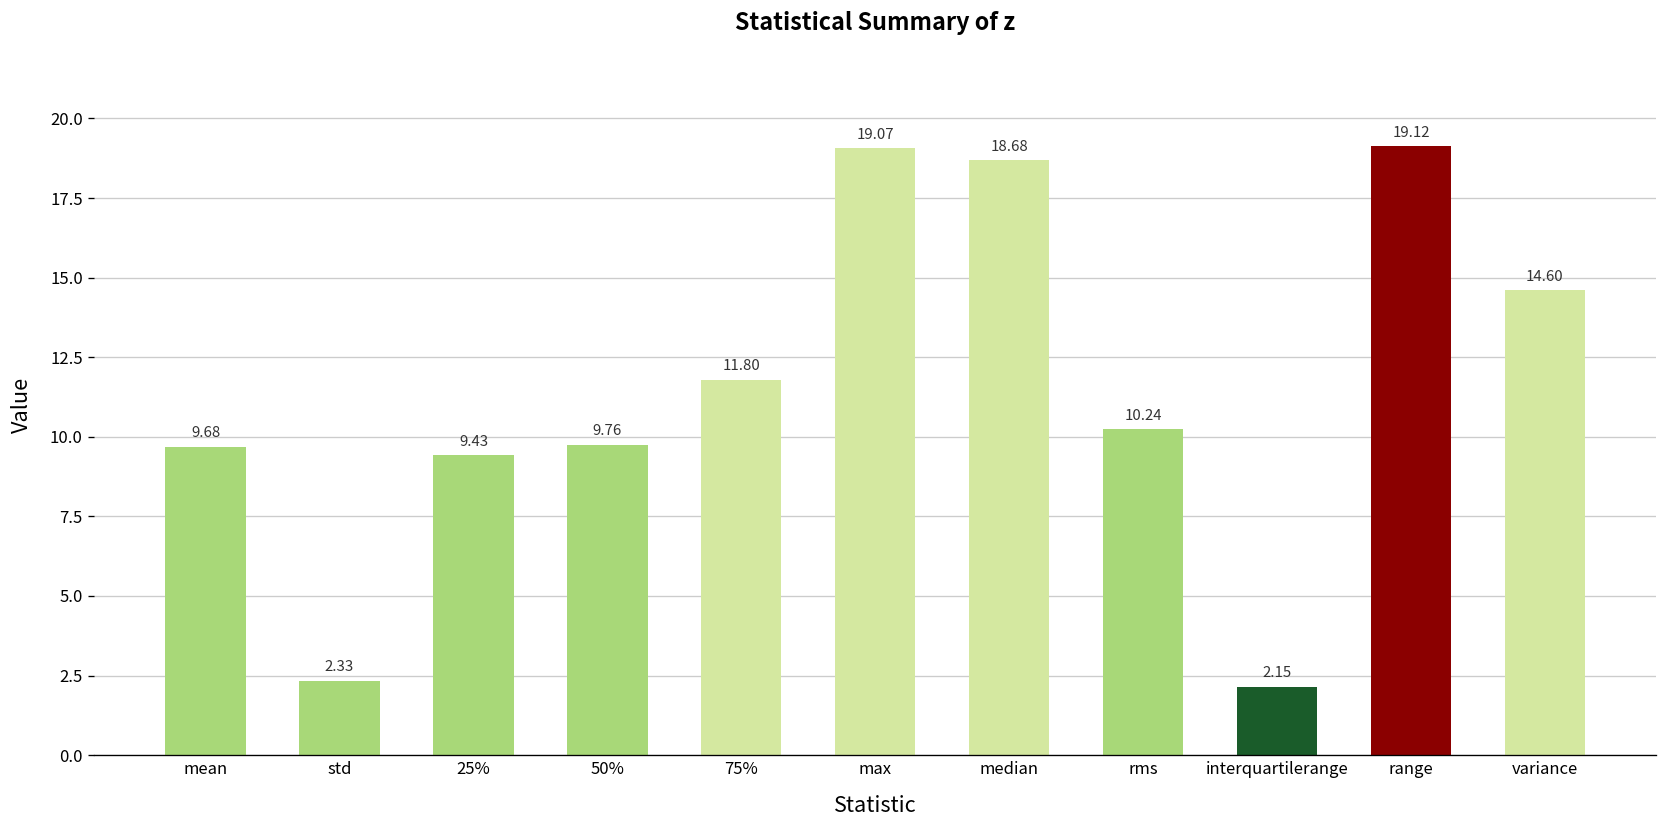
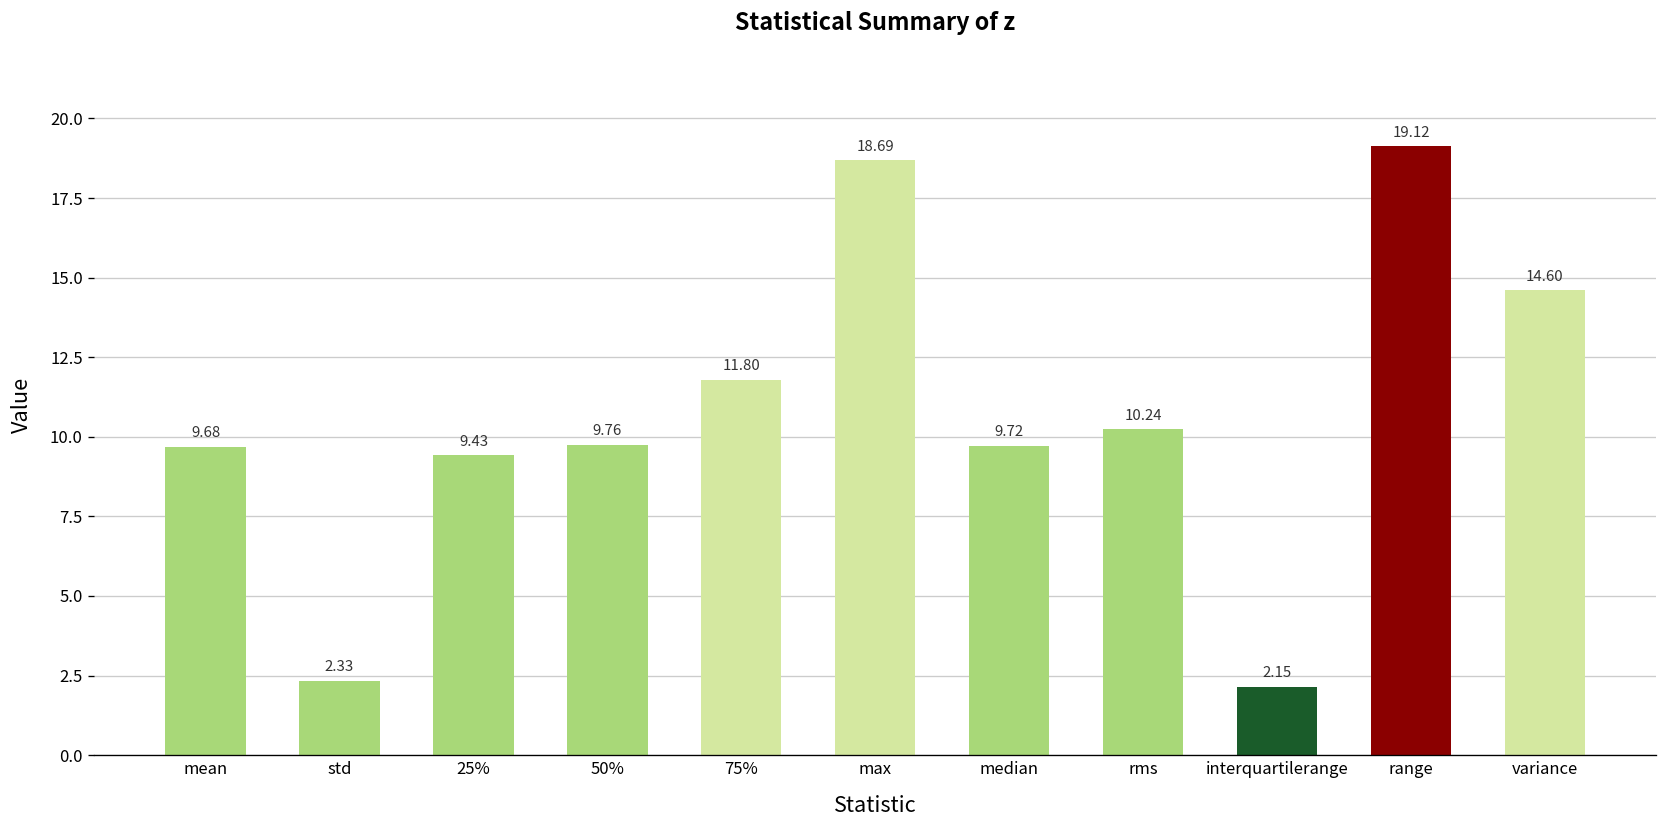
  {
    "mean": 9.68,
    "std": 2.33,
    "25%": 9.43,
    "50%": 9.76,
    "75%": 11.80,
-   "max": 19.07,
-   "median": 18.68,
+   "max": 18.69,
+   "median": 9.72,
    "rms": 10.24,
    "interquartilerange": 2.15,
    "range": 19.12,
    "variance": 14.60
  }
